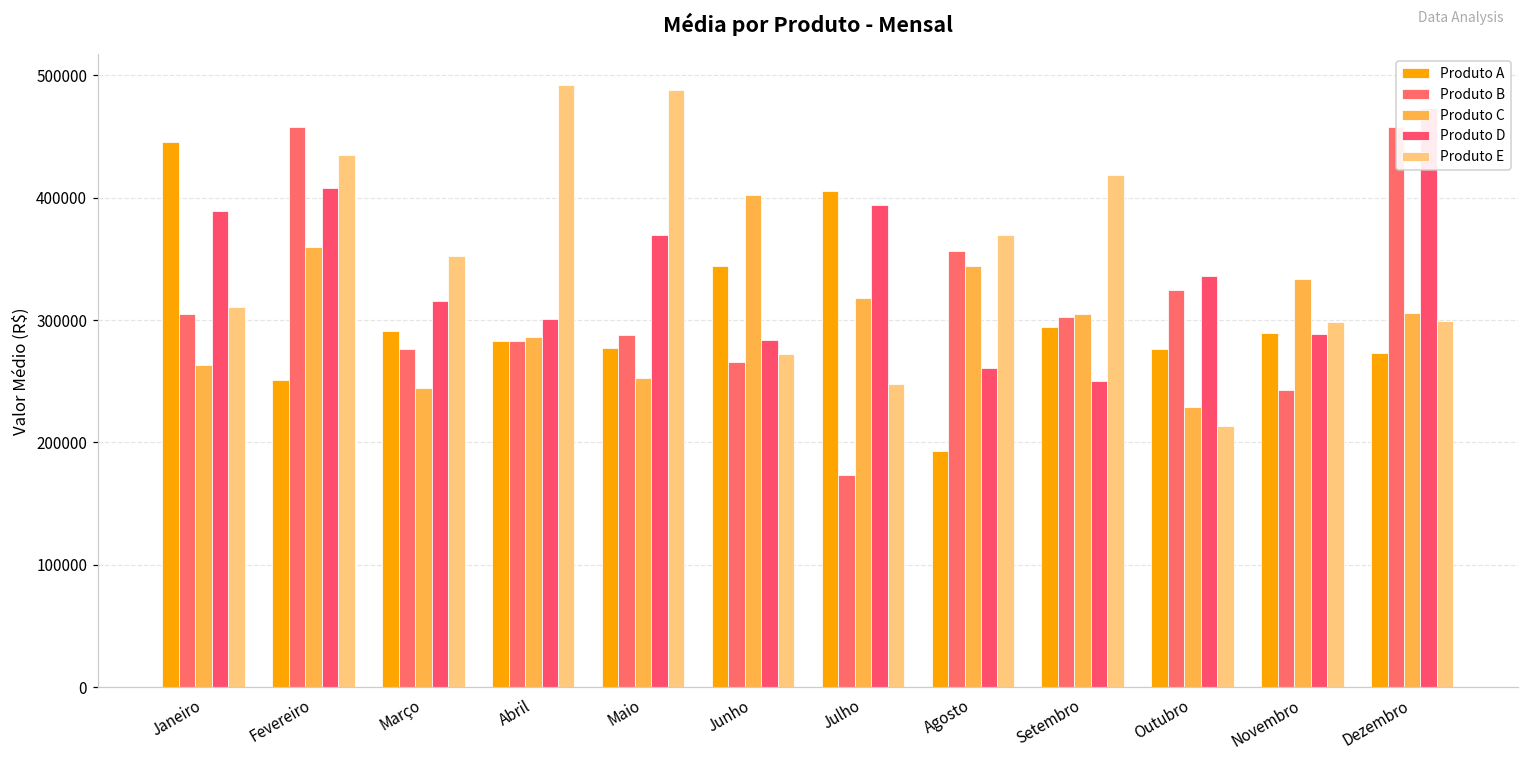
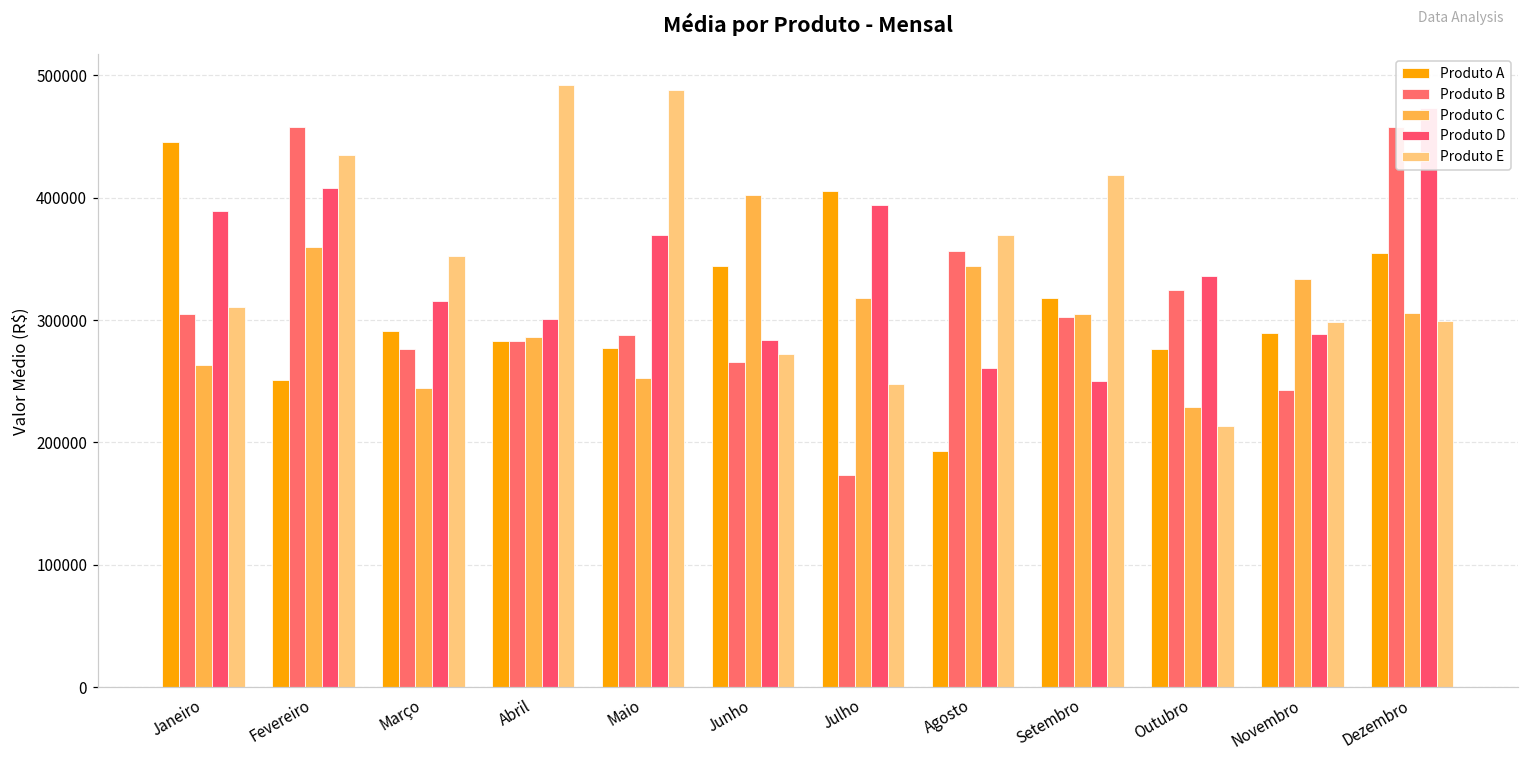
  {
    "Produto A": {
      "Janeiro": 445000,
      "Fevereiro": 251000,
      "Março": 291000,
      "Abril": 283000,
      "Maio": 277000,
      "Junho": 344000,
      "Julho": 405000,
      "Agosto": 193000,
-     "Setembro": 294000,
+     "Setembro": 318000,
      "Outubro": 276000,
      "Novembro": 289000,
-     "Dezembro": 273000
+     "Dezembro": 355000
    }
  }
